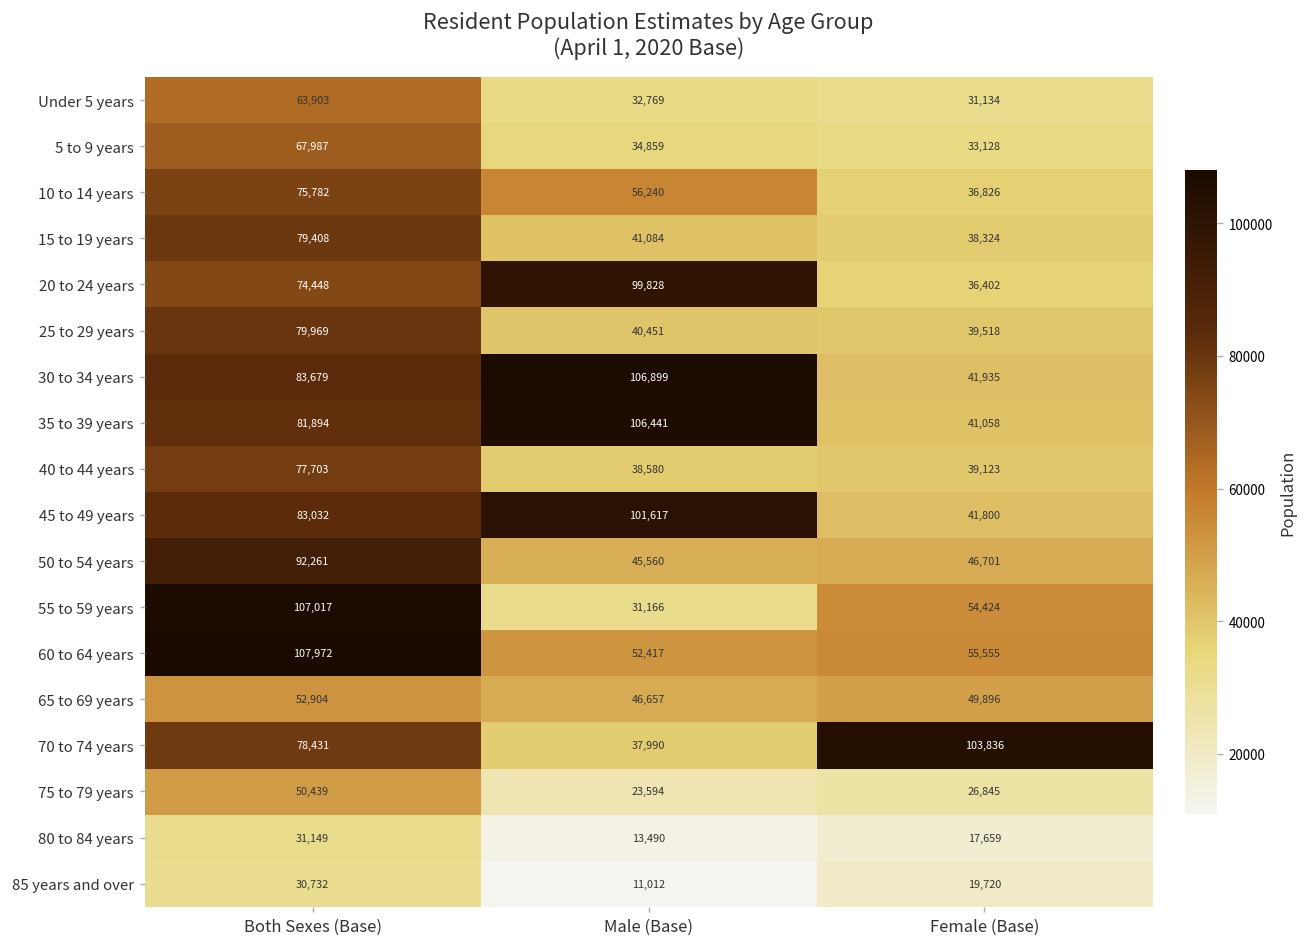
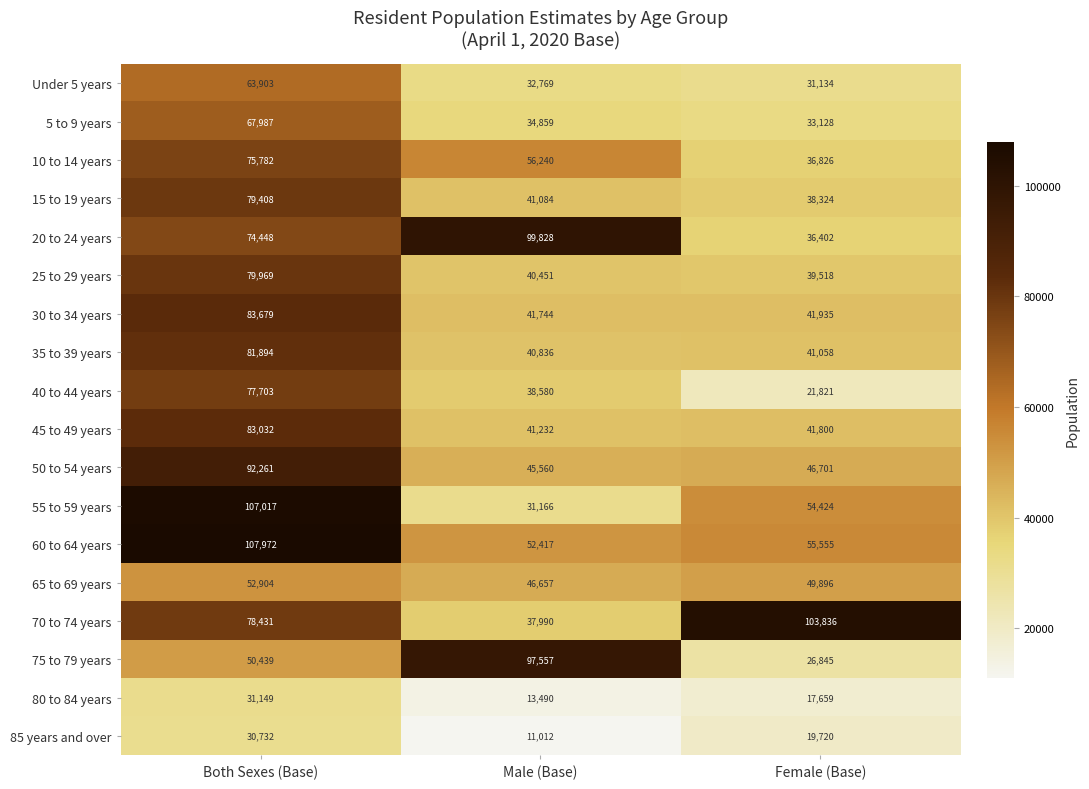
  {
    "Under 5 years": {
      "Both Sexes (Base)": "63,903",
      "Male (Base)": "32,769",
      "Female (Base)": "31,134"
    },
    "5 to 9 years": {
      "Both Sexes (Base)": "67,987",
      "Male (Base)": "34,859",
      "Female (Base)": "33,128"
    },
    "10 to 14 years": {
      "Both Sexes (Base)": "75,782",
      "Male (Base)": "56,240",
      "Female (Base)": "36,826"
    },
    "15 to 19 years": {
      "Both Sexes (Base)": "79,408",
      "Male (Base)": "41,084",
      "Female (Base)": "38,324"
    },
    "20 to 24 years": {
      "Both Sexes (Base)": "74,448",
      "Male (Base)": "99,828",
      "Female (Base)": "36,402"
    },
    "25 to 29 years": {
      "Both Sexes (Base)": "79,969",
      "Male (Base)": "40,451",
      "Female (Base)": "39,518"
    },
    "30 to 34 years": {
      "Both Sexes (Base)": "83,679",
-     "Male (Base)": "106,899",
+     "Male (Base)": "41,744",
      "Female (Base)": "41,935"
    },
    "35 to 39 years": {
      "Both Sexes (Base)": "81,894",
-     "Male (Base)": "106,441",
+     "Male (Base)": "40,836",
      "Female (Base)": "41,058"
    },
    "40 to 44 years": {
      "Both Sexes (Base)": "77,703",
      "Male (Base)": "38,580",
-     "Female (Base)": "39,123"
+     "Female (Base)": "21,821"
    },
    "45 to 49 years": {
      "Both Sexes (Base)": "83,032",
-     "Male (Base)": "101,617",
+     "Male (Base)": "41,232",
      "Female (Base)": "41,800"
    },
    "50 to 54 years": {
      "Both Sexes (Base)": "92,261",
      "Male (Base)": "45,560",
      "Female (Base)": "46,701"
    },
    "55 to 59 years": {
      "Both Sexes (Base)": "107,017",
      "Male (Base)": "31,166",
      "Female (Base)": "54,424"
    },
    "60 to 64 years": {
      "Both Sexes (Base)": "107,972",
      "Male (Base)": "52,417",
      "Female (Base)": "55,555"
    },
    "65 to 69 years": {
      "Both Sexes (Base)": "52,904",
      "Male (Base)": "46,657",
      "Female (Base)": "49,896"
    },
    "70 to 74 years": {
      "Both Sexes (Base)": "78,431",
      "Male (Base)": "37,990",
      "Female (Base)": "103,836"
    },
    "75 to 79 years": {
      "Both Sexes (Base)": "50,439",
-     "Male (Base)": "23,594",
+     "Male (Base)": "97,557",
      "Female (Base)": "26,845"
    },
    "80 to 84 years": {
      "Both Sexes (Base)": "31,149",
      "Male (Base)": "13,490",
      "Female (Base)": "17,659"
    },
    "85 years and over": {
      "Both Sexes (Base)": "30,732",
      "Male (Base)": "11,012",
      "Female (Base)": "19,720"
    }
  }
